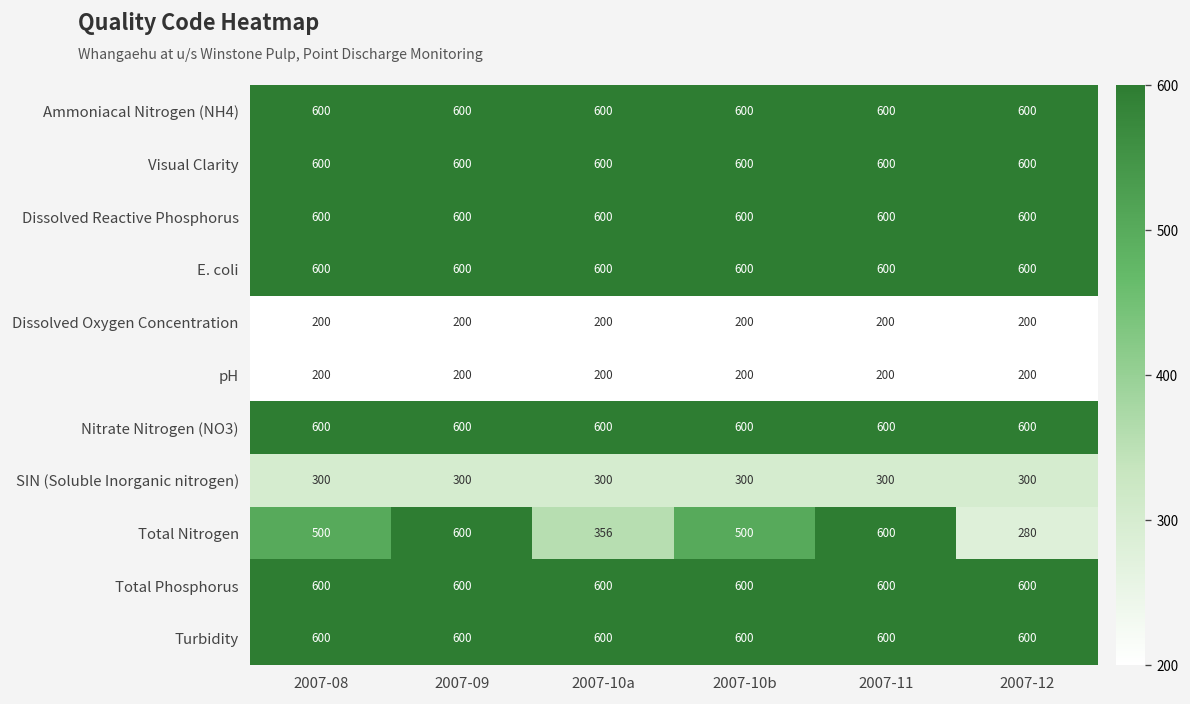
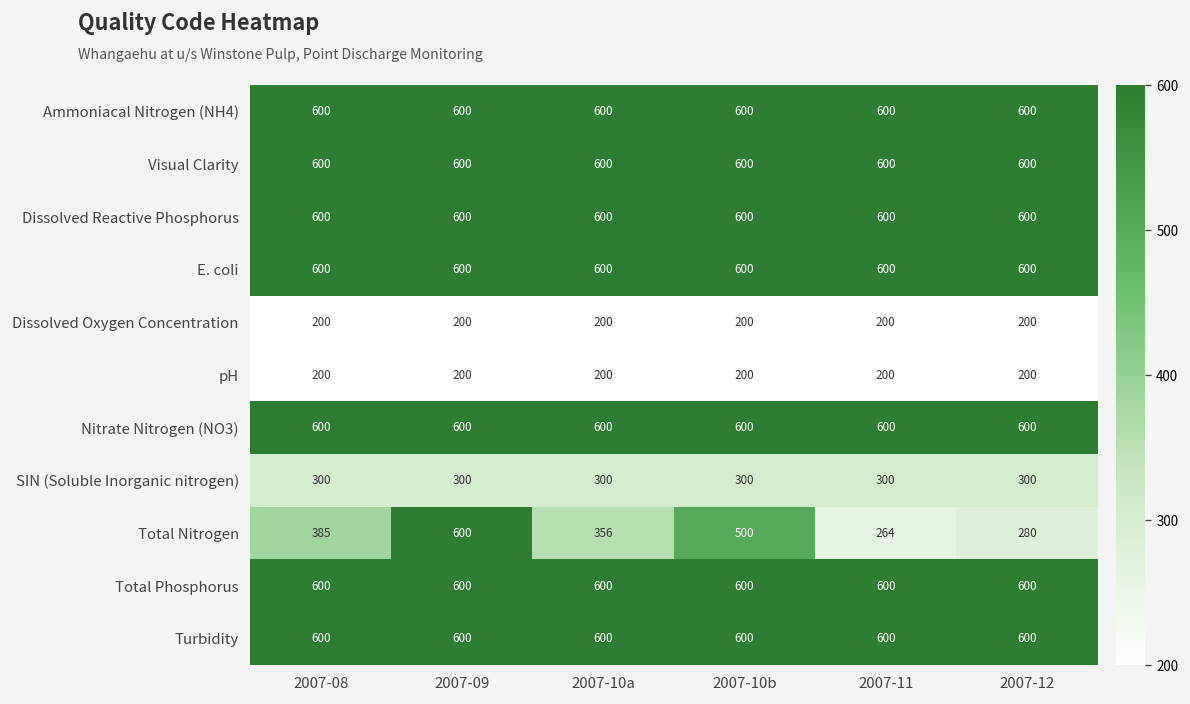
  {
    "Ammoniacal Nitrogen (NH4)": {
      "2007-08": 600,
      "2007-09": 600,
      "2007-10a": 600,
      "2007-10b": 600,
      "2007-11": 600,
      "2007-12": 600
    },
    "Visual Clarity": {
      "2007-08": 600,
      "2007-09": 600,
      "2007-10a": 600,
      "2007-10b": 600,
      "2007-11": 600,
      "2007-12": 600
    },
    "Dissolved Reactive Phosphorus": {
      "2007-08": 600,
      "2007-09": 600,
      "2007-10a": 600,
      "2007-10b": 600,
      "2007-11": 600,
      "2007-12": 600
    },
    "E. coli": {
      "2007-08": 600,
      "2007-09": 600,
      "2007-10a": 600,
      "2007-10b": 600,
      "2007-11": 600,
      "2007-12": 600
    },
    "Dissolved Oxygen Concentration": {
      "2007-08": 200,
      "2007-09": 200,
      "2007-10a": 200,
      "2007-10b": 200,
      "2007-11": 200,
      "2007-12": 200
    },
    "pH": {
      "2007-08": 200,
      "2007-09": 200,
      "2007-10a": 200,
      "2007-10b": 200,
      "2007-11": 200,
      "2007-12": 200
    },
    "Nitrate Nitrogen (NO3)": {
      "2007-08": 600,
      "2007-09": 600,
      "2007-10a": 600,
      "2007-10b": 600,
      "2007-11": 600,
      "2007-12": 600
    },
    "SIN (Soluble Inorganic nitrogen)": {
      "2007-08": 300,
      "2007-09": 300,
      "2007-10a": 300,
      "2007-10b": 300,
      "2007-11": 300,
      "2007-12": 300
    },
    "Total Nitrogen": {
-     "2007-08": 500,
+     "2007-08": 385,
      "2007-09": 600,
      "2007-10a": 356,
      "2007-10b": 500,
-     "2007-11": 600,
+     "2007-11": 264,
      "2007-12": 280
    },
    "Total Phosphorus": {
      "2007-08": 600,
      "2007-09": 600,
      "2007-10a": 600,
      "2007-10b": 600,
      "2007-11": 600,
      "2007-12": 600
    },
    "Turbidity": {
      "2007-08": 600,
      "2007-09": 600,
      "2007-10a": 600,
      "2007-10b": 600,
      "2007-11": 600,
      "2007-12": 600
    }
  }
